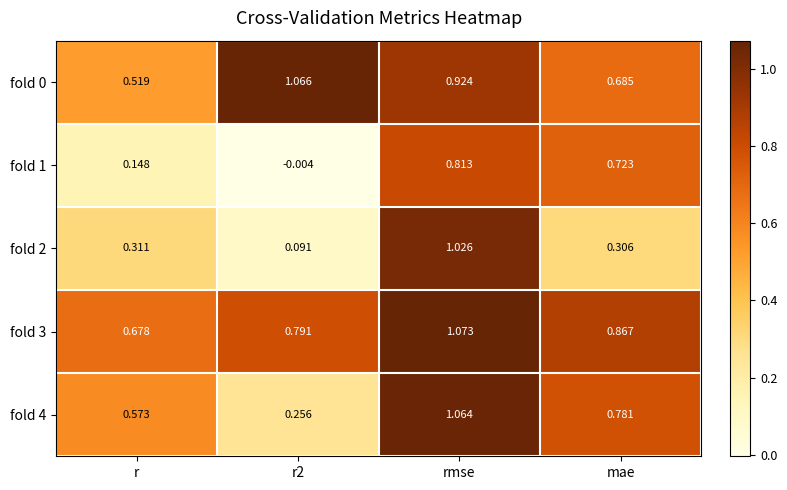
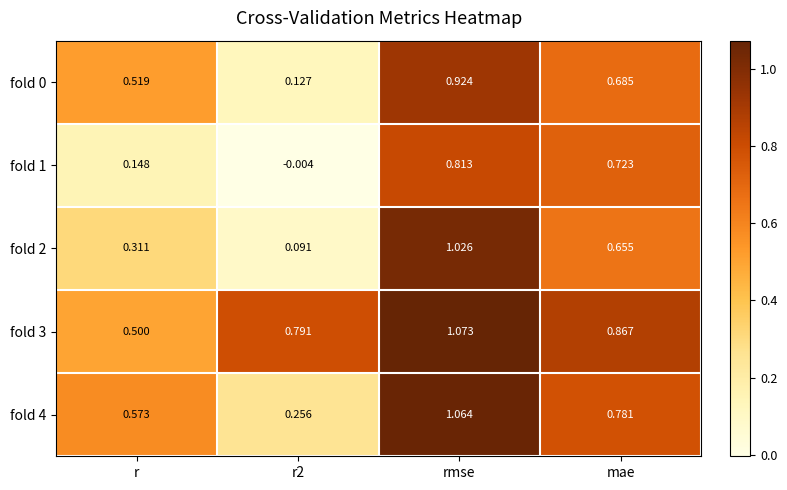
  {
    "fold 0": {
      "r": 0.519,
-     "r2": 1.066,
+     "r2": 0.127,
      "rmse": 0.924,
      "mae": 0.685
    },
    "fold 1": {
      "r": 0.148,
      "r2": -0.004,
      "rmse": 0.813,
      "mae": 0.723
    },
    "fold 2": {
      "r": 0.311,
      "r2": 0.091,
      "rmse": 1.026,
-     "mae": 0.306
+     "mae": 0.655
    },
    "fold 3": {
-     "r": 0.678,
+     "r": 0.500,
      "r2": 0.791,
      "rmse": 1.073,
      "mae": 0.867
    },
    "fold 4": {
      "r": 0.573,
      "r2": 0.256,
      "rmse": 1.064,
      "mae": 0.781
    }
  }
